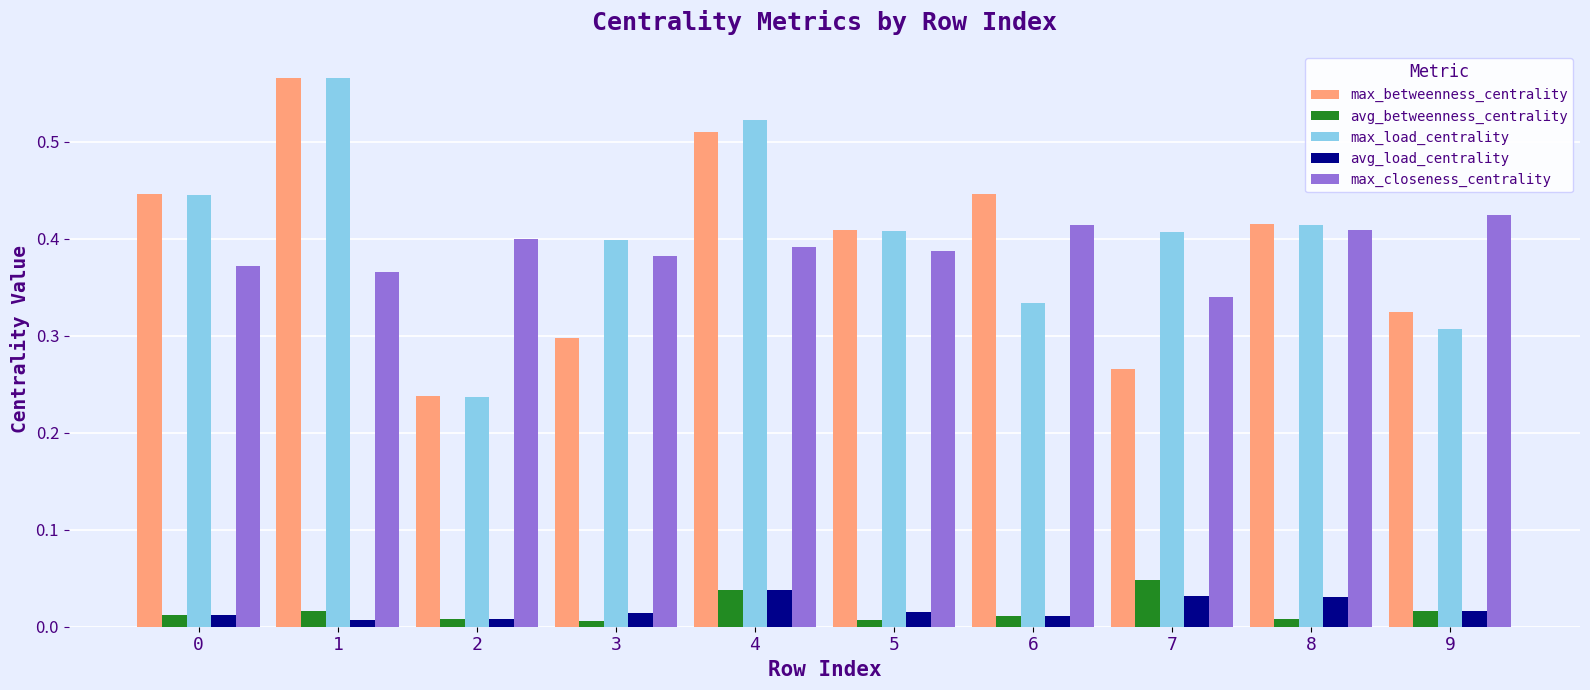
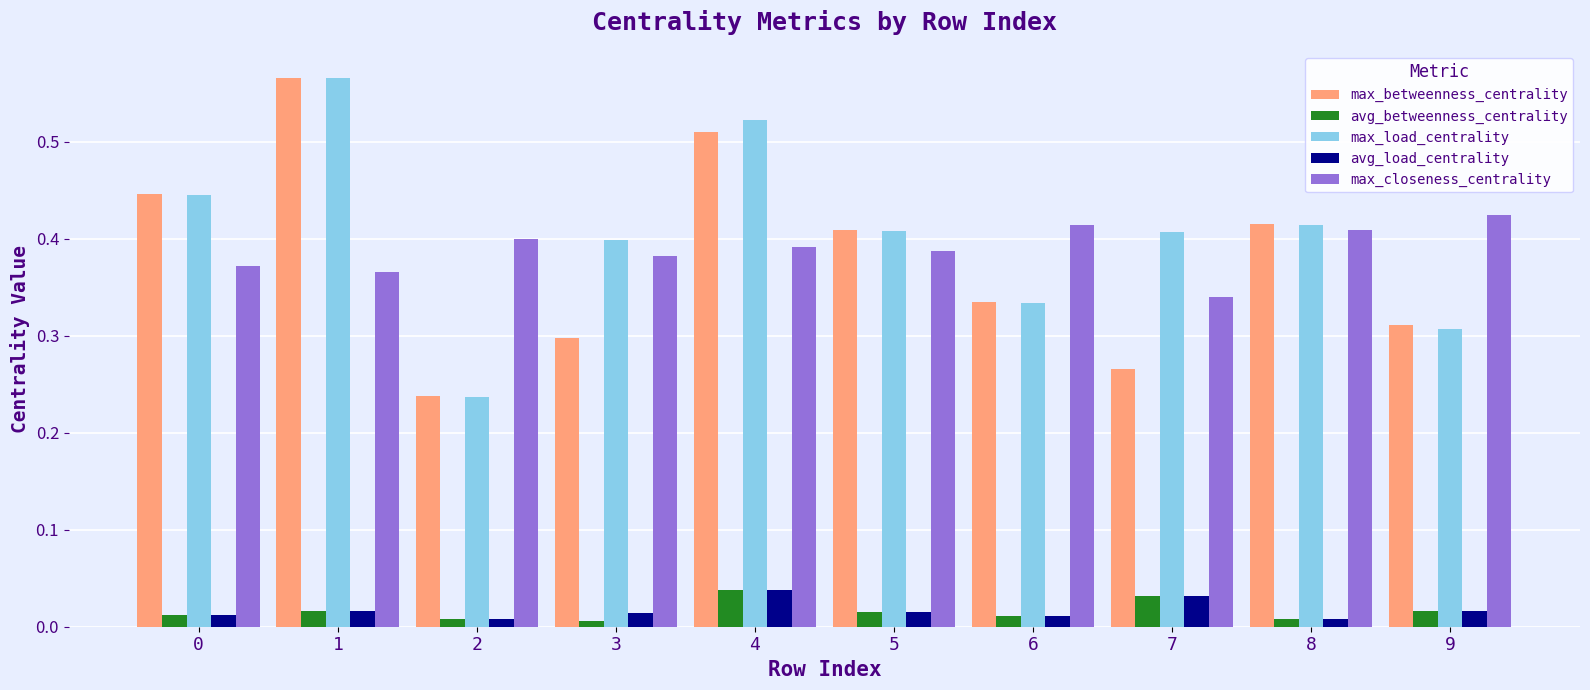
  {
    "max_betweenness_centrality": {
      "0": 0.45,
      "1": 0.57,
      "2": 0.24,
      "3": 0.30,
      "4": 0.51,
      "5": 0.41,
-     "6": 0.45,
+     "6": 0.34,
      "7": 0.27,
      "8": 0.42,
-     "9": 0.32
+     "9": 0.31
    },
    "avg_betweenness_centrality": {
      "0": 0.01,
      "1": 0.02,
      "2": 0.01,
      "3": 0.01,
      "4": 0.04,
-     "5": 0.01,
+     "5": 0.02,
      "6": 0.01,
-     "7": 0.05,
+     "7": 0.03,
      "8": 0.01,
      "9": 0.02
    },
    "max_load_centrality": {
      "0": 0.44,
      "1": 0.57,
      "2": 0.24,
      "3": 0.40,
      "4": 0.52,
      "5": 0.41,
      "6": 0.33,
      "7": 0.41,
      "8": 0.41,
      "9": 0.31
    },
    "avg_load_centrality": {
      "0": 0.01,
-     "1": 0.01,
+     "1": 0.02,
      "2": 0.01,
      "3": 0.01,
      "4": 0.04,
      "5": 0.02,
      "6": 0.01,
      "7": 0.03,
-     "8": 0.03,
+     "8": 0.01,
      "9": 0.02
    },
    "max_closeness_centrality": {
      "0": 0.37,
      "1": 0.37,
      "2": 0.40,
      "3": 0.38,
      "4": 0.39,
      "5": 0.39,
      "6": 0.41,
      "7": 0.34,
      "8": 0.41,
      "9": 0.42
    }
  }
